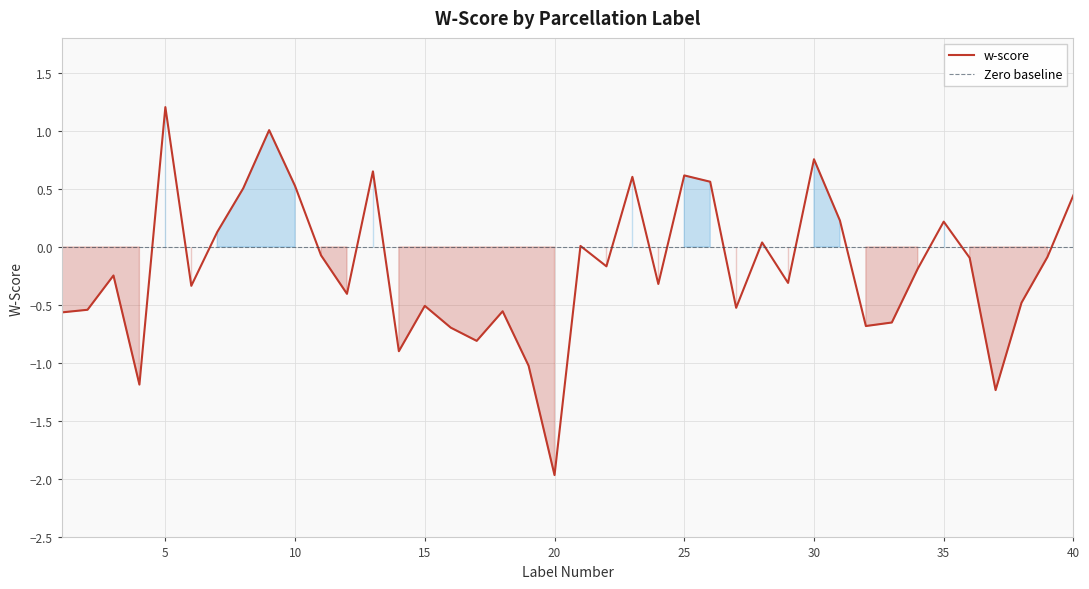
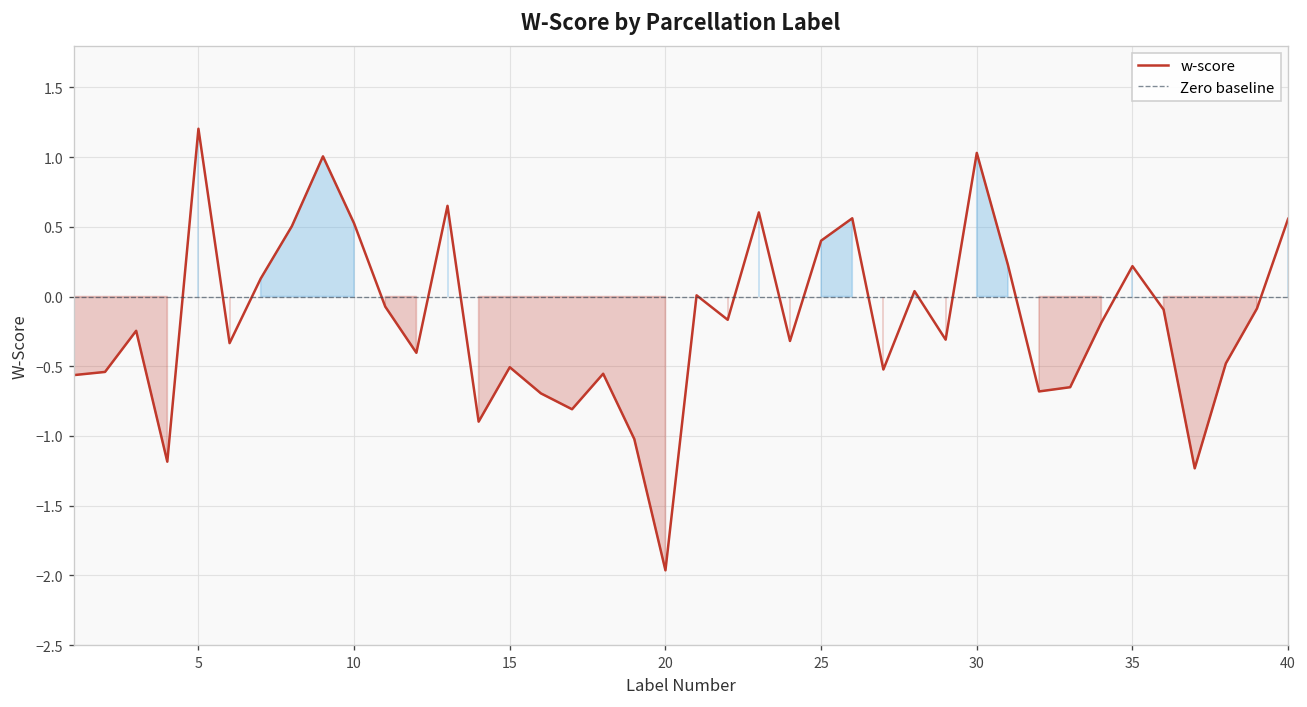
  {
    "5": 1.20,
    "10": 0.52,
    "15": -0.51,
    "20": -1.96,
-   "25": 0.62,
-   "30": 0.76,
+   "25": 0.40,
+   "30": 1.03,
    "35": 0.22,
-   "40": 0.45
+   "40": 0.56
  }
